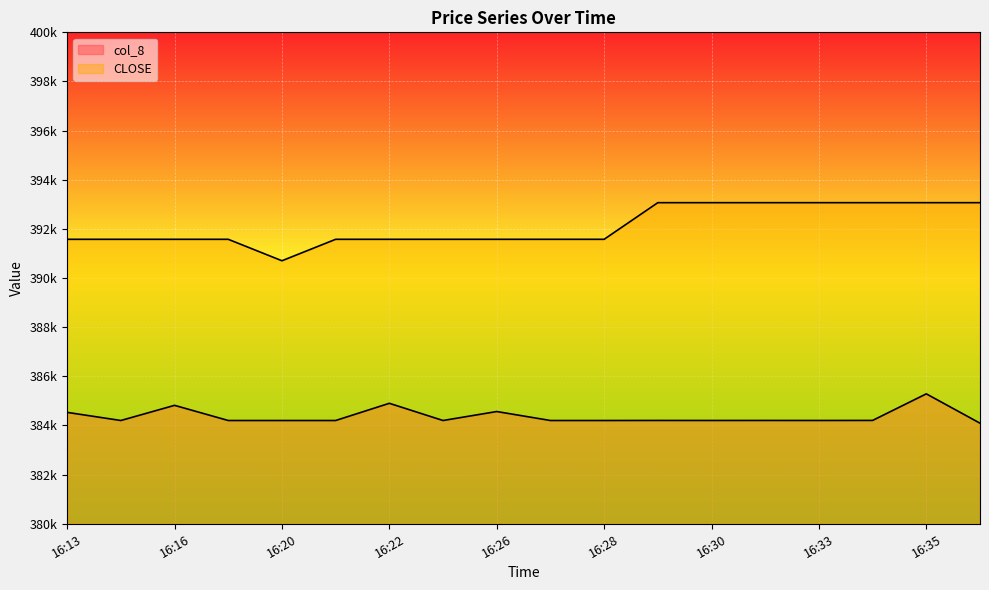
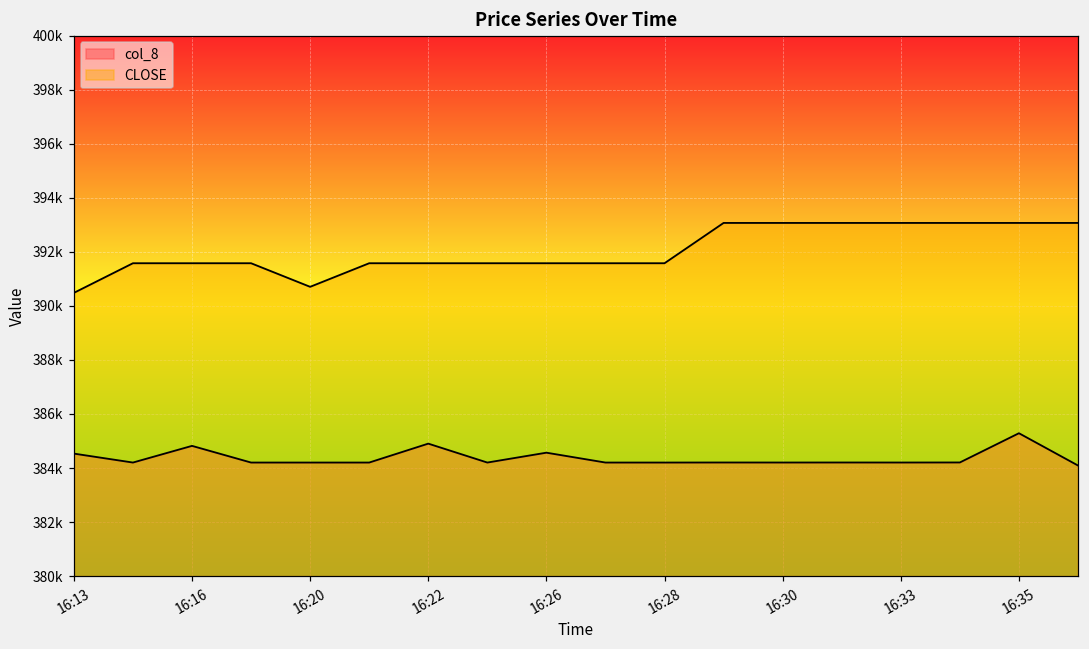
  {
    "col_8": {
      "16:13": 384500,
      "16:16": 384800,
      "16:20": 384200,
      "16:22": 384900,
      "16:26": 384600,
      "16:28": 384200,
      "16:30": 384200,
      "16:33": 384200,
      "16:35": 385300
    },
    "CLOSE": {
-     "16:13": 391600,
+     "16:13": 390500,
      "16:16": 391600,
      "16:20": 390700,
      "16:22": 391600,
      "16:26": 391600,
      "16:28": 391600,
      "16:30": 393100,
      "16:33": 393100,
      "16:35": 393100
    }
  }
